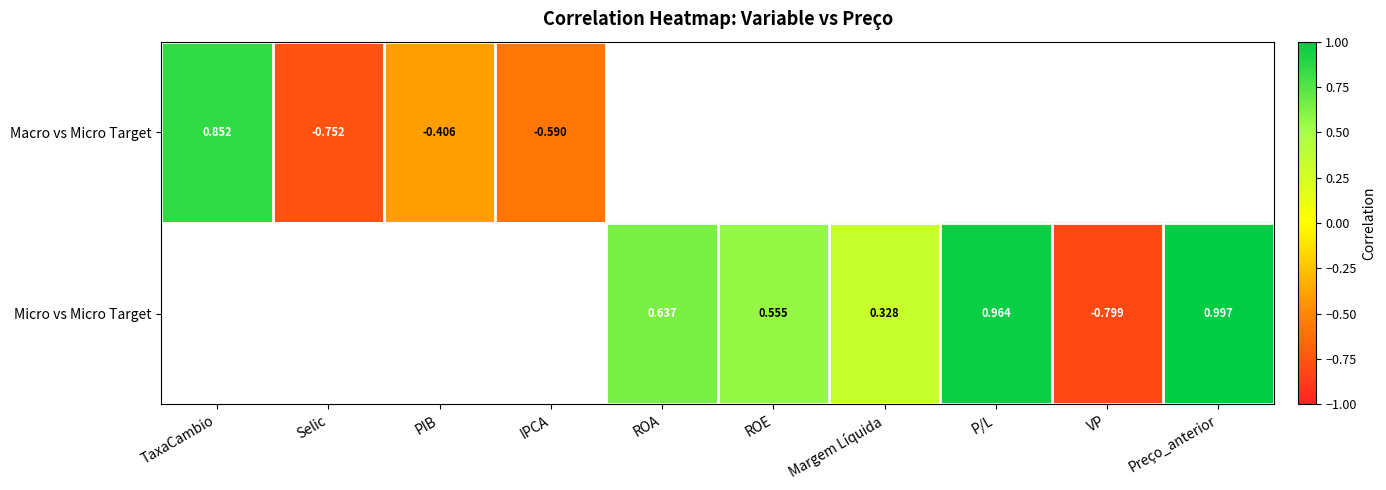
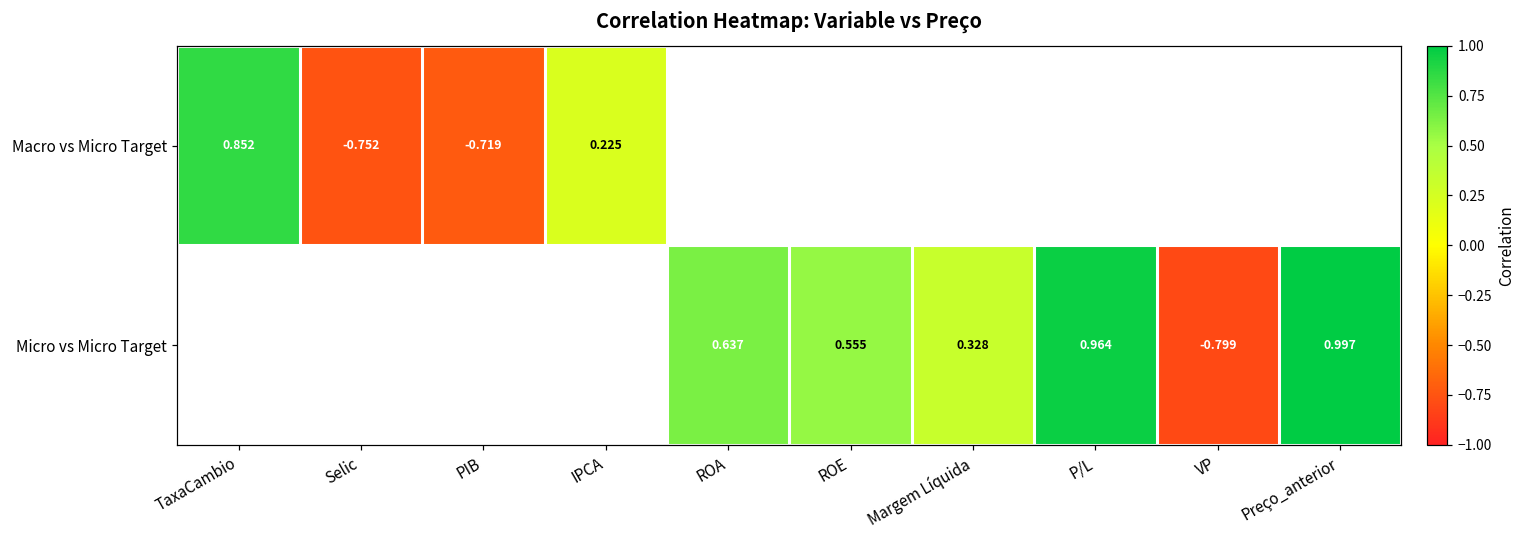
  {
    "Macro vs Micro Target": {
      "TaxaCambio": 0.852,
      "Selic": -0.752,
-     "PIB": -0.406,
-     "IPCA": -0.590
+     "PIB": -0.719,
+     "IPCA": 0.225
    },
    "Micro vs Micro Target": {
      "ROA": 0.637,
      "ROE": 0.555,
      "Margem Líquida": 0.328,
      "P/L": 0.964,
      "VP": -0.799,
      "Preço_anterior": 0.997
    }
  }
